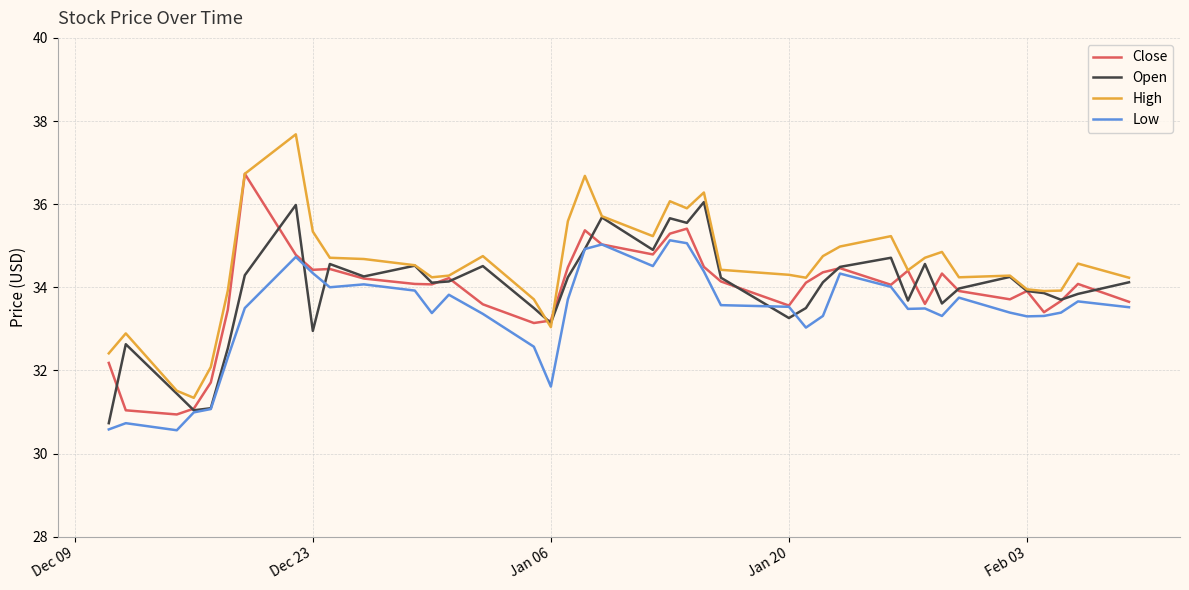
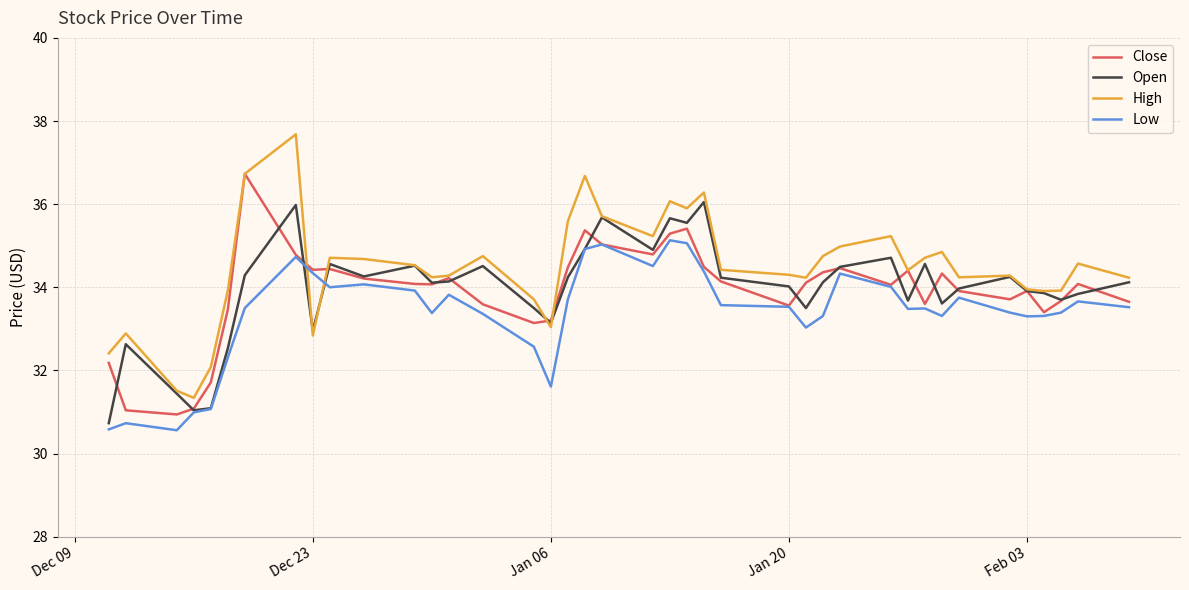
  {
    "Close": {
      "Dec 23": 34.4
    },
    "Open": {
      "Dec 23": 33.0,
-     "Jan 20": 33.3
+     "Jan 20": 34.0
    },
    "High": {
-     "Dec 23": 35.3,
+     "Dec 23": 32.8,
      "Jan 06": 33.0,
      "Jan 20": 34.3
    },
    "Low": {
      "Dec 23": 34.3,
      "Jan 06": 31.6,
      "Feb 03": 33.3
    }
  }
